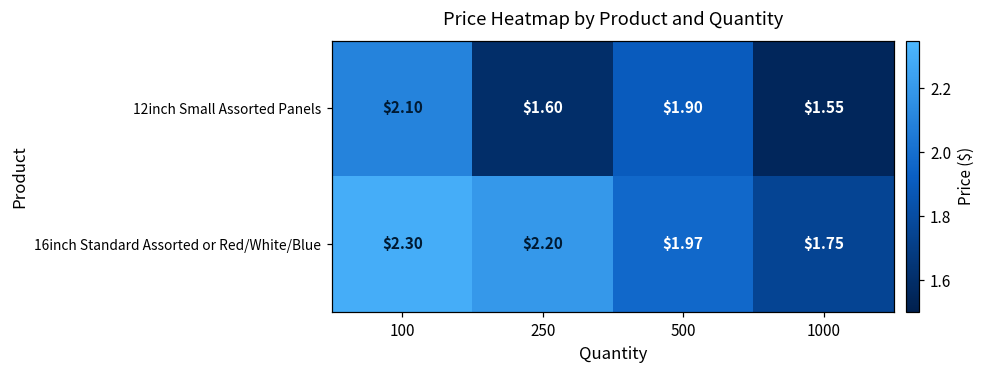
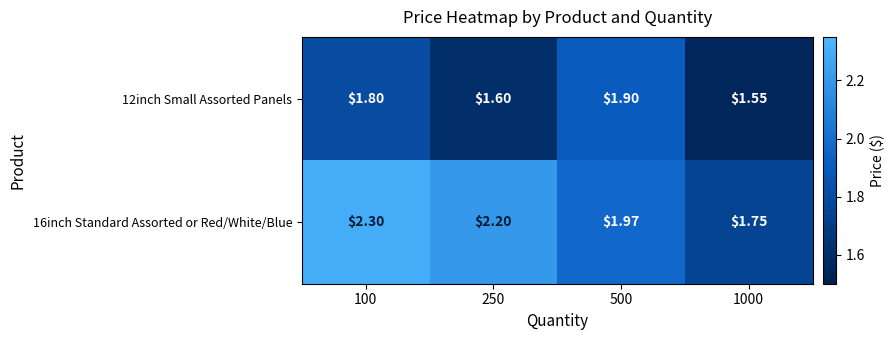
  {
    "12inch Small Assorted Panels": {
-     "100": "$2.10",
+     "100": "$1.80",
      "250": "$1.60",
      "500": "$1.90",
      "1000": "$1.55"
    },
    "16inch Standard Assorted or Red/White/Blue": {
      "100": "$2.30",
      "250": "$2.20",
      "500": "$1.97",
      "1000": "$1.75"
    }
  }
